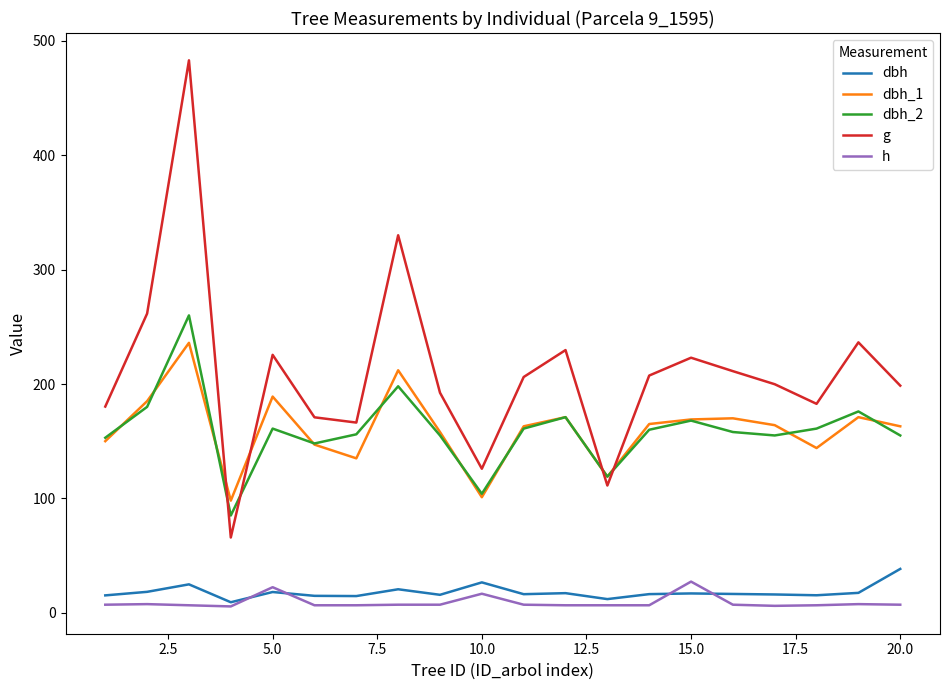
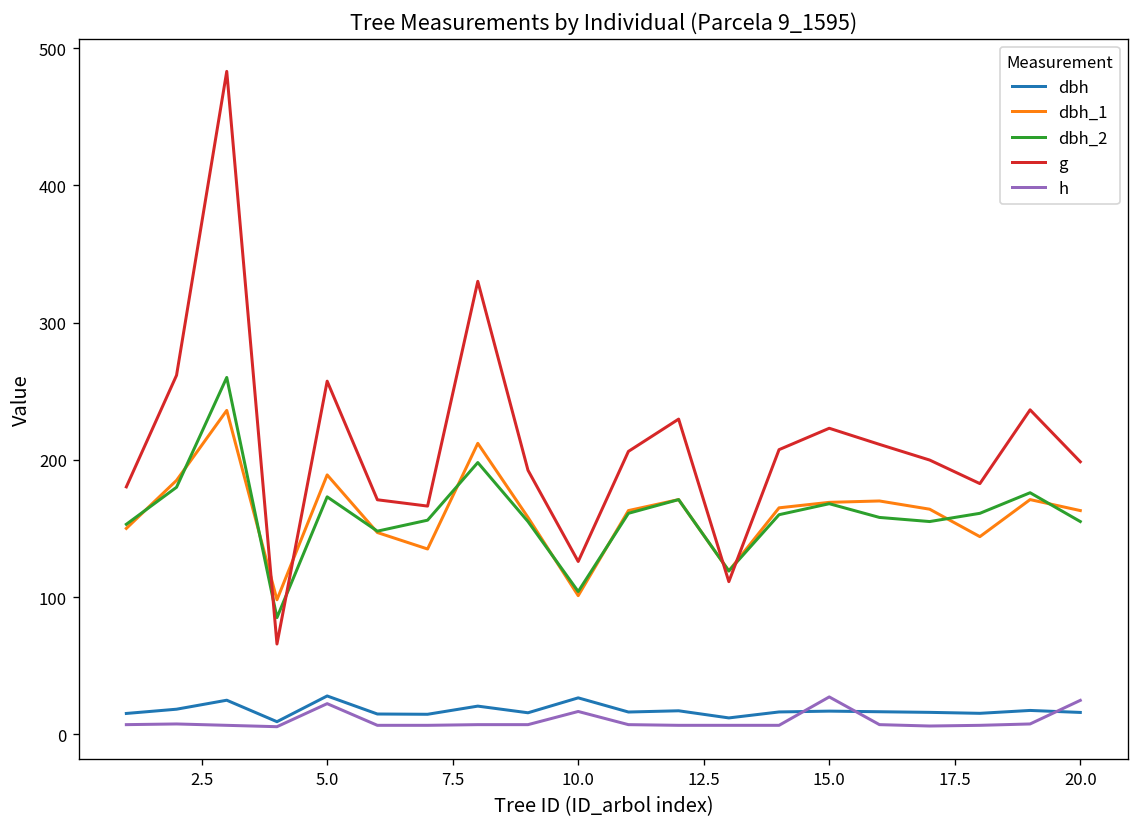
  {
    "dbh": {
-     "5.0": 18,
+     "5.0": 28,
      "10.0": 27,
      "15.0": 17,
-     "20.0": 38
+     "20.0": 16
    },
    "dbh_1": {
      "5.0": 189,
      "10.0": 101,
      "20.0": 163
    },
    "dbh_2": {
-     "5.0": 161,
+     "5.0": 173,
      "10.0": 104,
      "20.0": 155
    },
    "g": {
-     "5.0": 226,
+     "5.0": 257,
      "10.0": 126,
      "15.0": 223,
      "20.0": 199
    },
    "h": {
      "5.0": 22,
      "10.0": 17,
      "15.0": 27,
-     "20.0": 7
+     "20.0": 25
    }
  }
